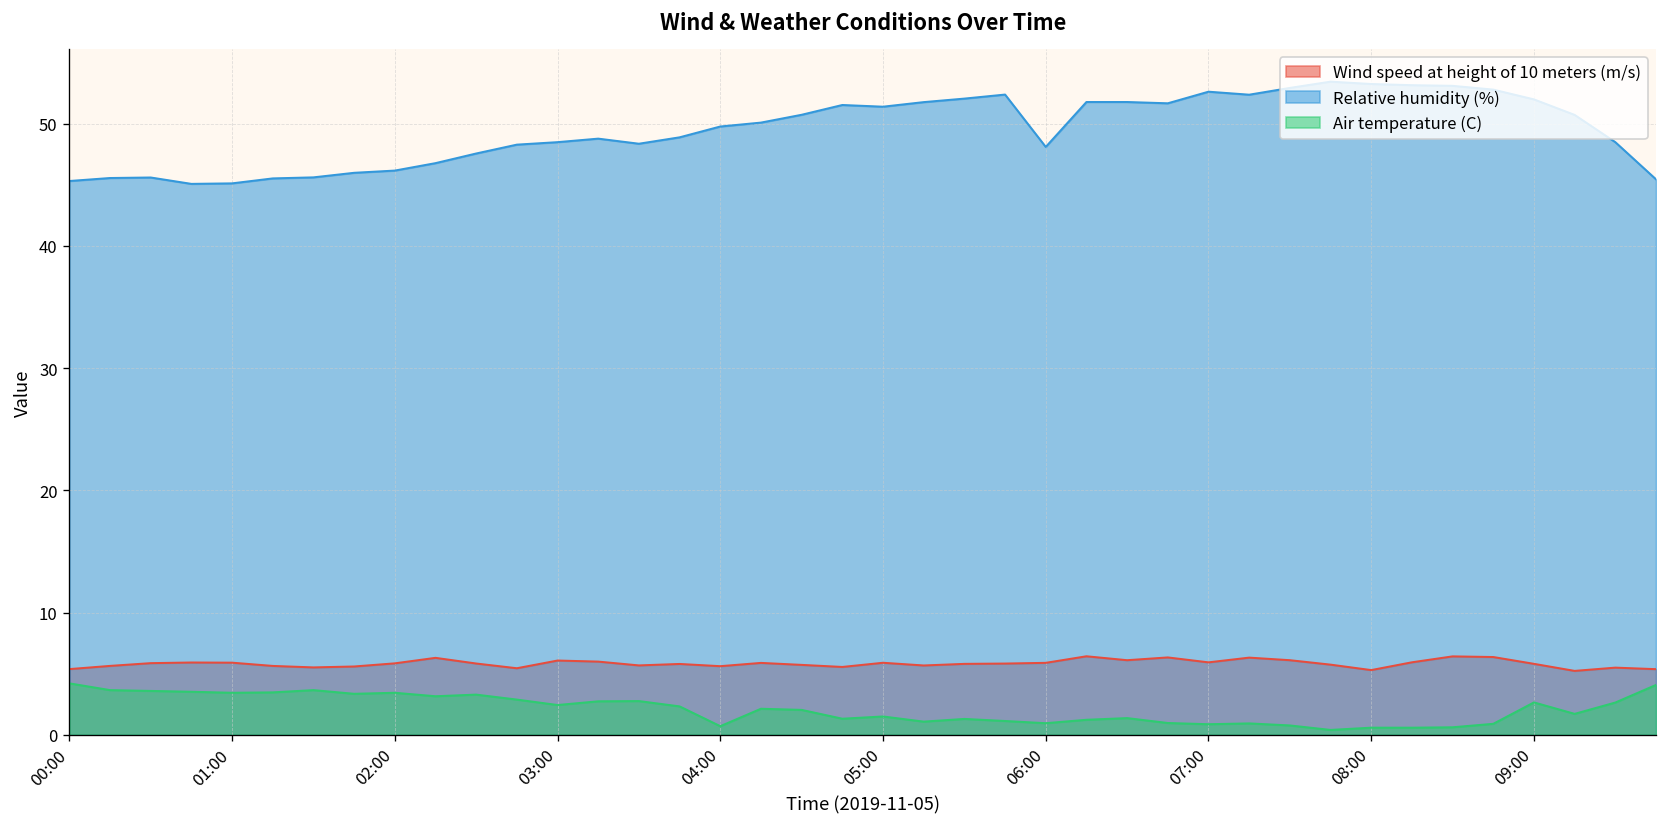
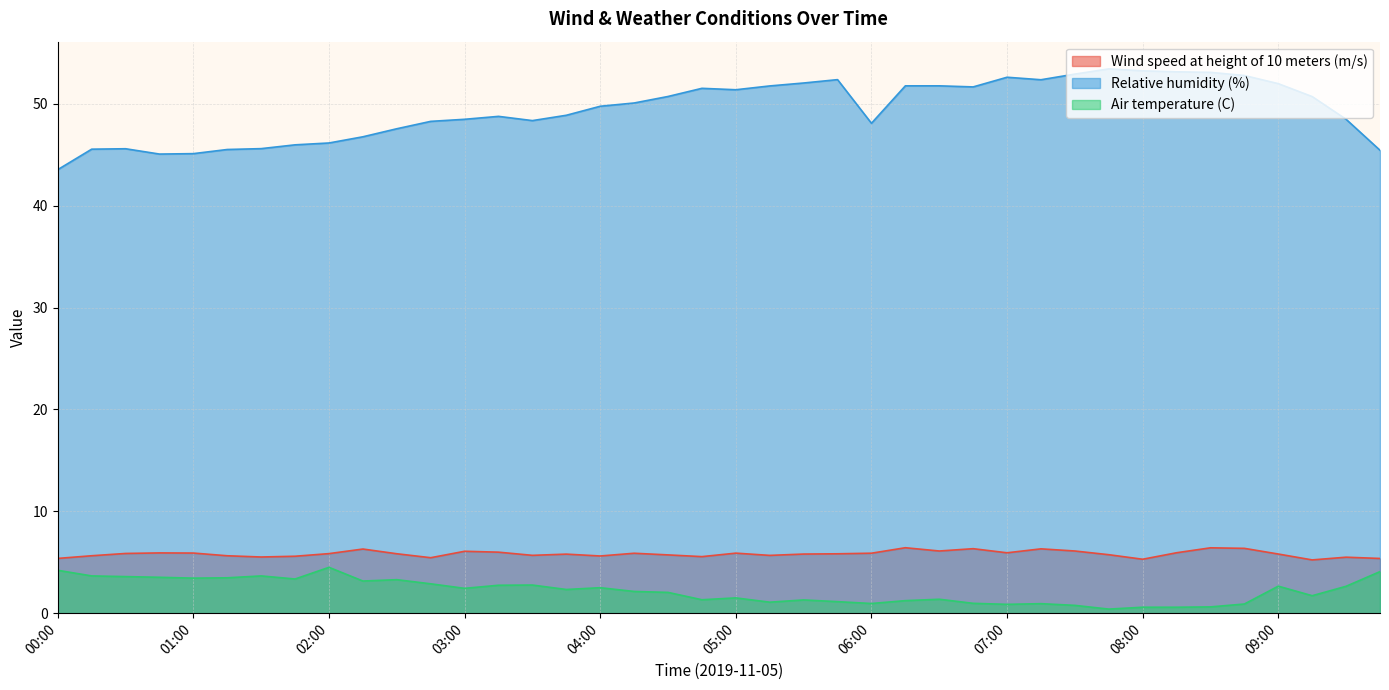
  {
    "Wind speed at height of 10 meters (m/s)": {
      "00:00": 5.4,
      "01:00": 5.9,
      "02:00": 5.8,
      "03:00": 6.1,
      "04:00": 5.6,
      "05:00": 5.9,
      "06:00": 5.9,
      "07:00": 5.9,
      "08:00": 5.3,
      "09:00": 5.8
    },
    "Relative humidity (%)": {
-     "00:00": 45.3,
+     "00:00": 43.5,
      "01:00": 45.1,
      "02:00": 46.2,
      "03:00": 48.5,
      "04:00": 49.8,
      "05:00": 51.4,
      "06:00": 48.1,
      "07:00": 52.6
    },
    "Air temperature (C)": {
      "00:00": 4.2,
      "01:00": 3.4,
-     "02:00": 3.4,
+     "02:00": 4.5,
      "03:00": 2.4,
-     "04:00": 0.7,
+     "04:00": 2.5,
      "05:00": 1.5,
      "06:00": 0.9,
      "07:00": 0.9,
      "08:00": 0.6,
      "09:00": 2.7
    }
  }
